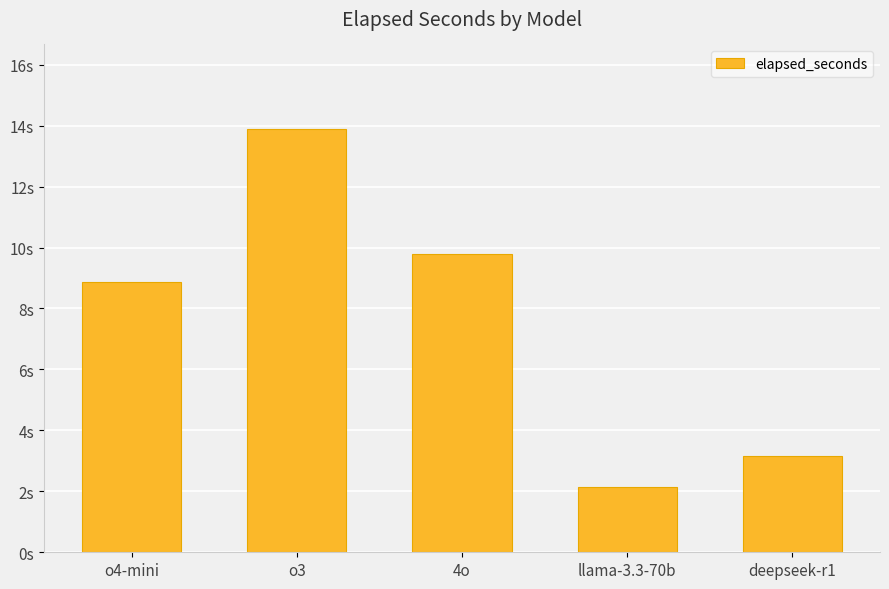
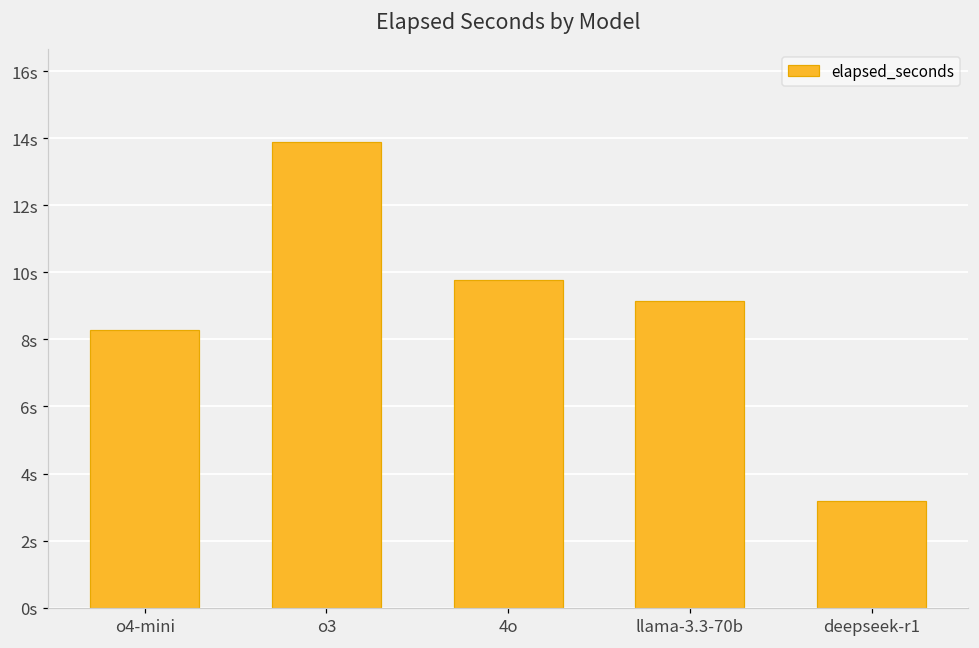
  {
-   "o4-mini": "8.9s",
+   "o4-mini": "8.3s",
    "o3": "13.9s",
    "4o": "9.8s",
-   "llama-3.3-70b": "2.2s",
+   "llama-3.3-70b": "9.2s",
    "deepseek-r1": "3.2s"
  }
